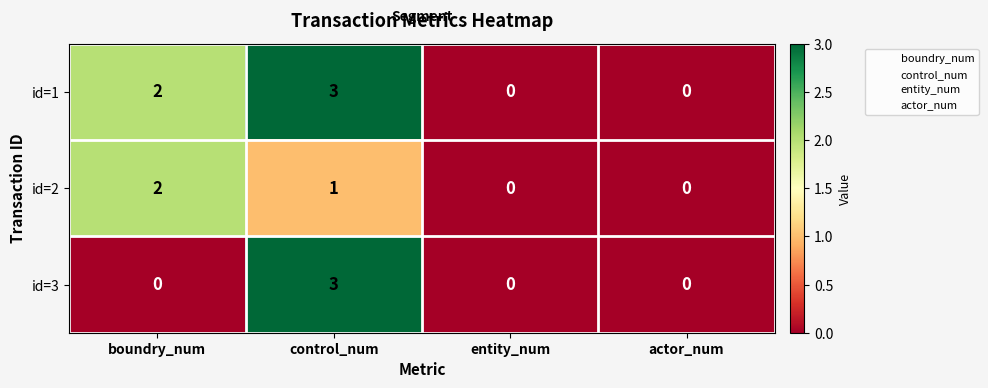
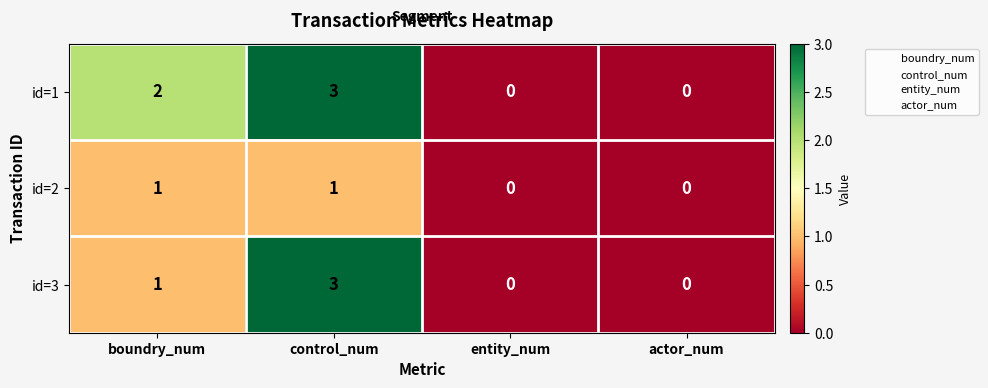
  {
    "id=1": {
      "boundry_num": 2,
      "control_num": 3,
      "entity_num": 0,
      "actor_num": 0
    },
    "id=2": {
-     "boundry_num": 2,
+     "boundry_num": 1,
      "control_num": 1,
      "entity_num": 0,
      "actor_num": 0
    },
    "id=3": {
-     "boundry_num": 0,
+     "boundry_num": 1,
      "control_num": 3,
      "entity_num": 0,
      "actor_num": 0
    }
  }
